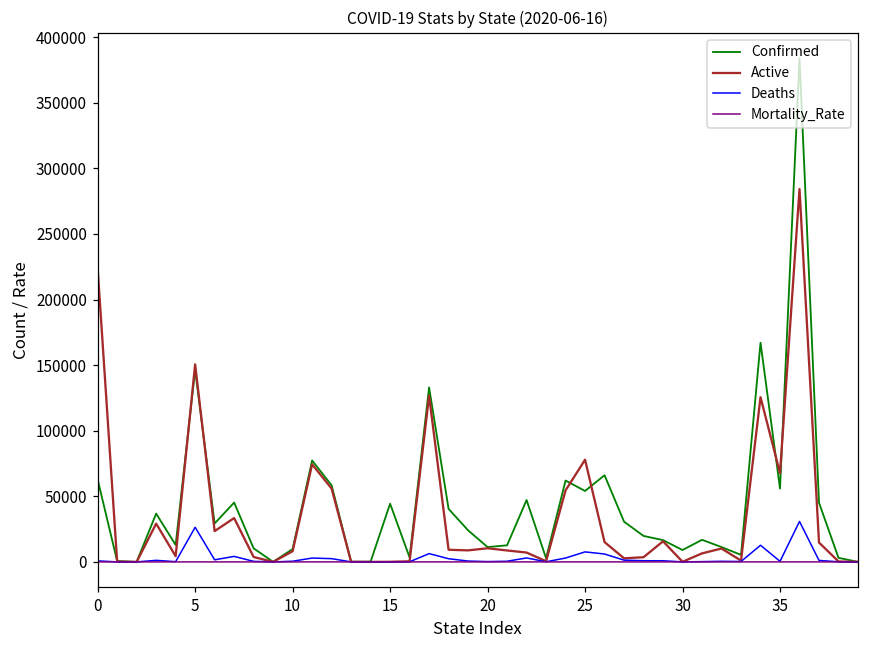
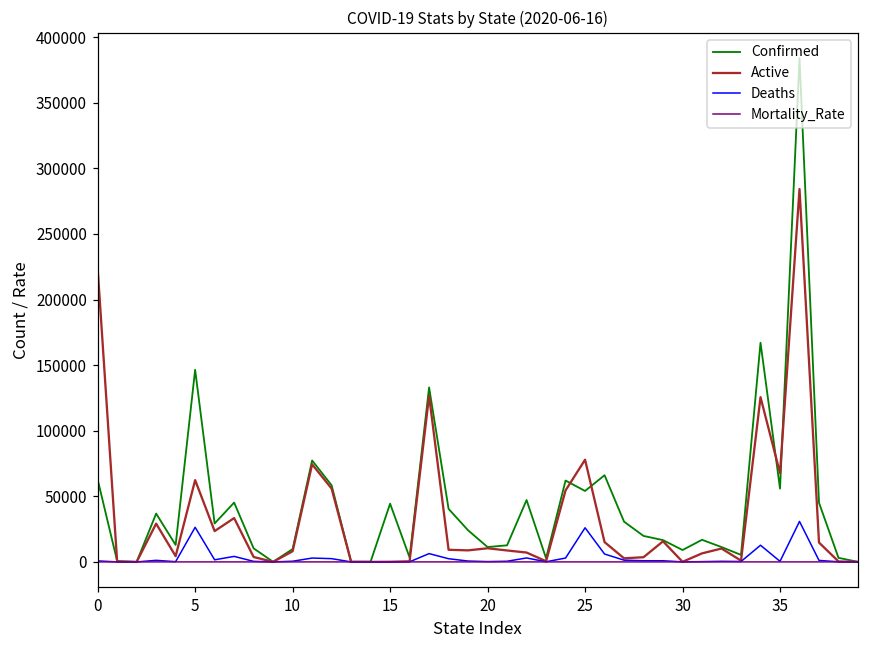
  {
    "Confirmed": {
      "0": 63000,
      "5": 146000,
      "15": 44000,
      "25": 54000,
      "30": 9000,
      "35": 56000
    },
    "Active": {
      "0": 224000,
-     "5": 151000,
+     "5": 62000,
      "25": 78000,
      "35": 68000
    },
    "Deaths": {
      "5": 26000,
-     "25": 8000
+     "25": 26000
    },
    "Mortality_Rate": {
      "5": 0,
      "25": 0
    }
  }
